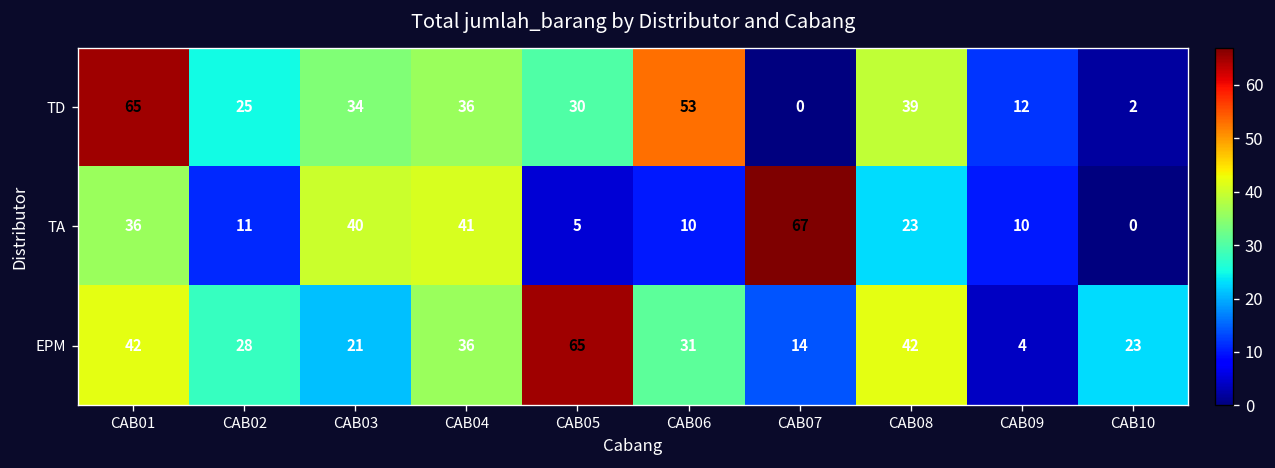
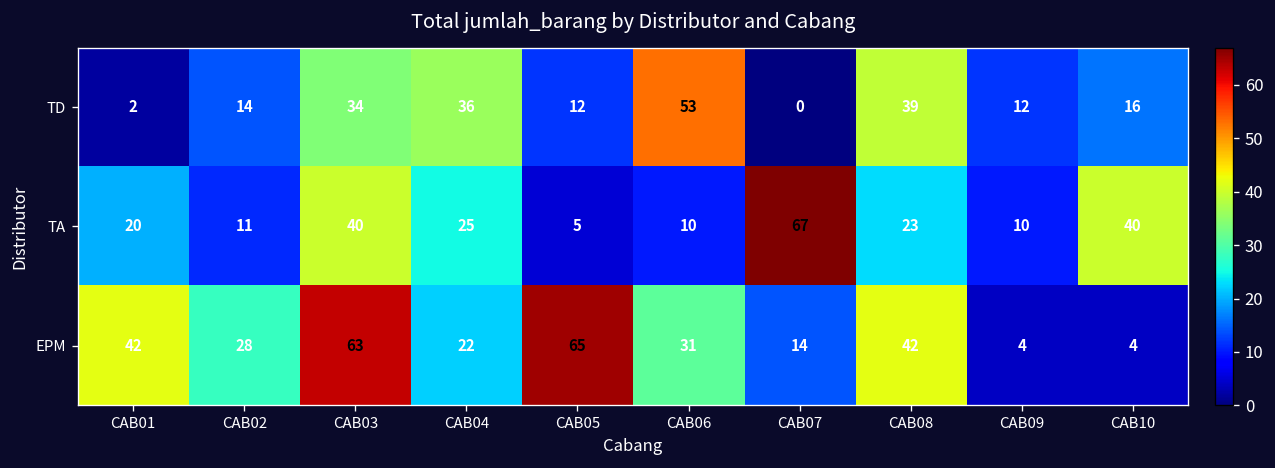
  {
    "TD": {
-     "CAB01": 65,
-     "CAB02": 25,
+     "CAB01": 2,
+     "CAB02": 14,
      "CAB03": 34,
      "CAB04": 36,
-     "CAB05": 30,
+     "CAB05": 12,
      "CAB06": 53,
      "CAB07": 0,
      "CAB08": 39,
      "CAB09": 12,
-     "CAB10": 2
+     "CAB10": 16
    },
    "TA": {
-     "CAB01": 36,
+     "CAB01": 20,
      "CAB02": 11,
      "CAB03": 40,
-     "CAB04": 41,
+     "CAB04": 25,
      "CAB05": 5,
      "CAB06": 10,
      "CAB07": 67,
      "CAB08": 23,
      "CAB09": 10,
-     "CAB10": 0
+     "CAB10": 40
    },
    "EPM": {
      "CAB01": 42,
      "CAB02": 28,
-     "CAB03": 21,
-     "CAB04": 36,
+     "CAB03": 63,
+     "CAB04": 22,
      "CAB05": 65,
      "CAB06": 31,
      "CAB07": 14,
      "CAB08": 42,
      "CAB09": 4,
-     "CAB10": 23
+     "CAB10": 4
    }
  }
